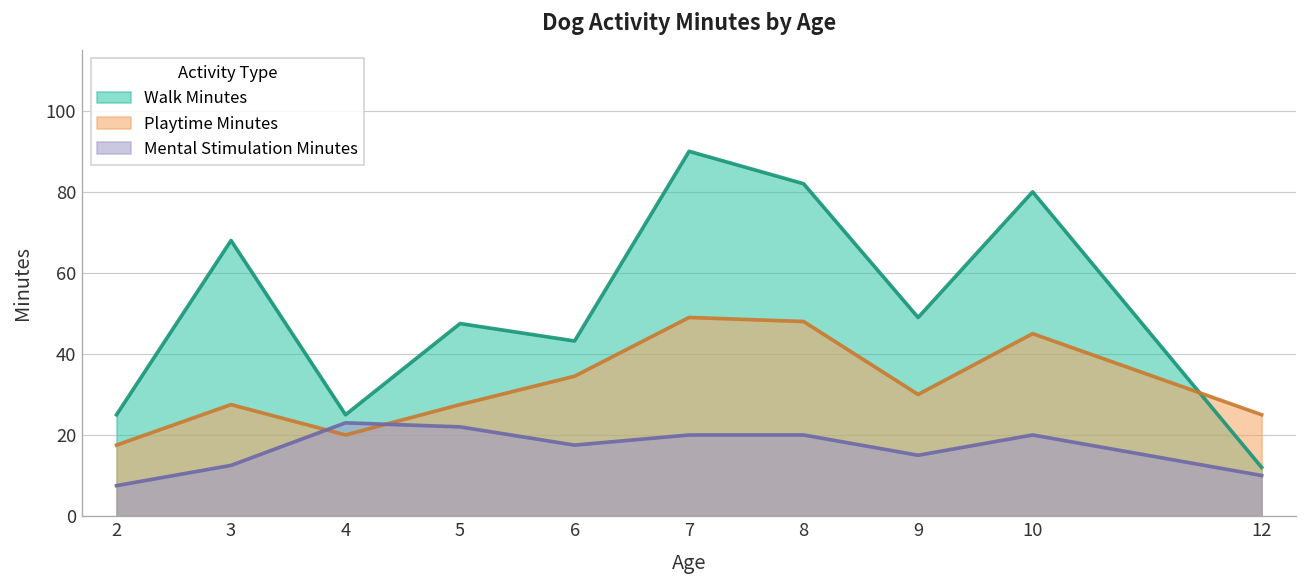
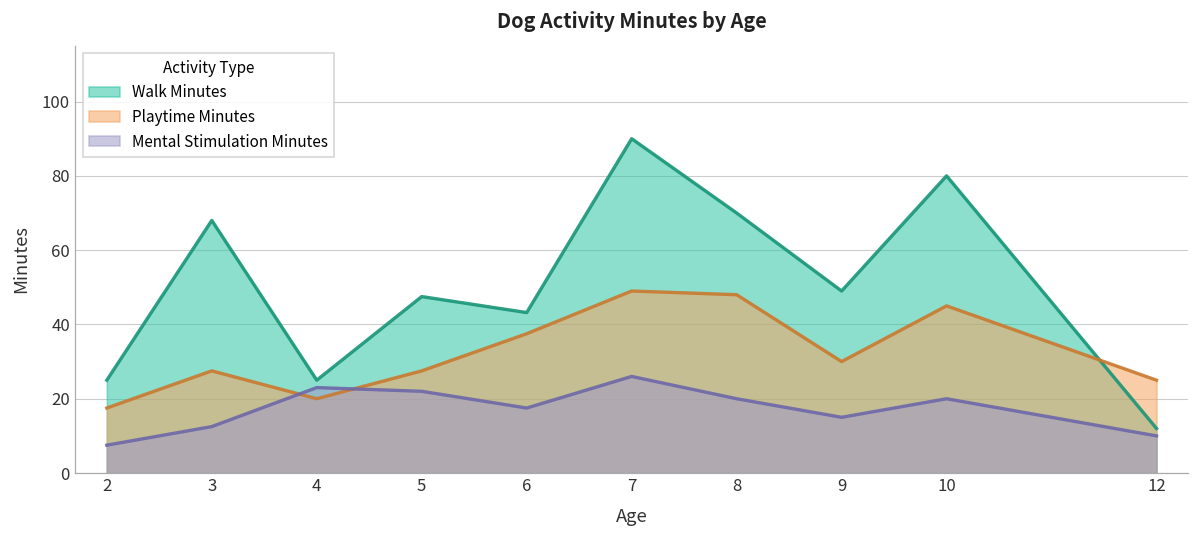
  {
    "Walk Minutes": {
      "2": 25,
      "3": 68,
      "4": 25,
      "5": 48,
      "6": 43,
      "7": 90,
-     "8": 82,
+     "8": 70,
      "9": 49,
      "10": 80,
      "12": 12
    },
    "Playtime Minutes": {
      "2": 18,
      "3": 28,
      "4": 20,
      "5": 28,
-     "6": 35,
+     "6": 38,
      "7": 49,
      "8": 48,
      "9": 30,
      "10": 45,
      "12": 25
    },
    "Mental Stimulation Minutes": {
      "2": 8,
      "3": 13,
      "4": 23,
      "5": 22,
      "6": 18,
-     "7": 20,
+     "7": 26,
      "8": 20,
      "9": 15,
      "10": 20,
      "12": 10
    }
  }
